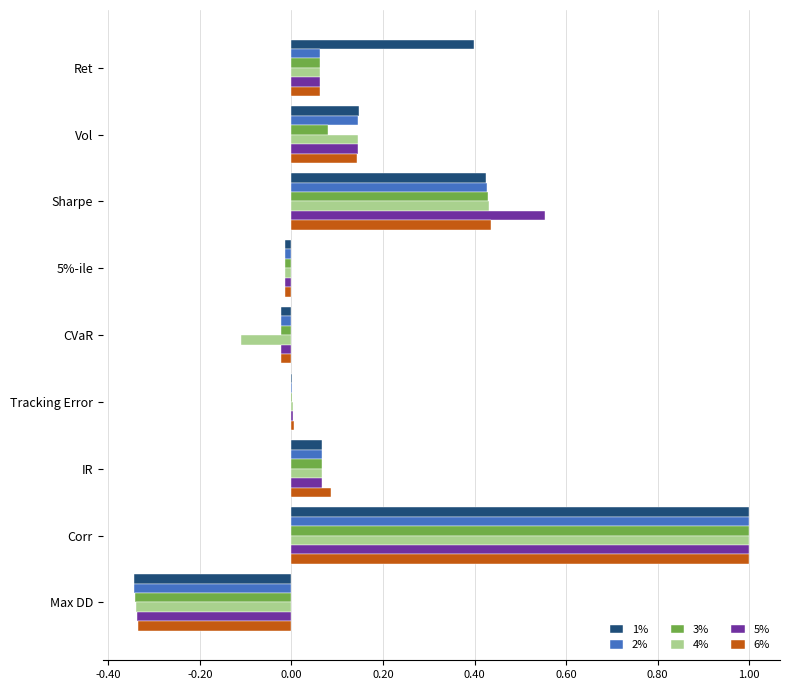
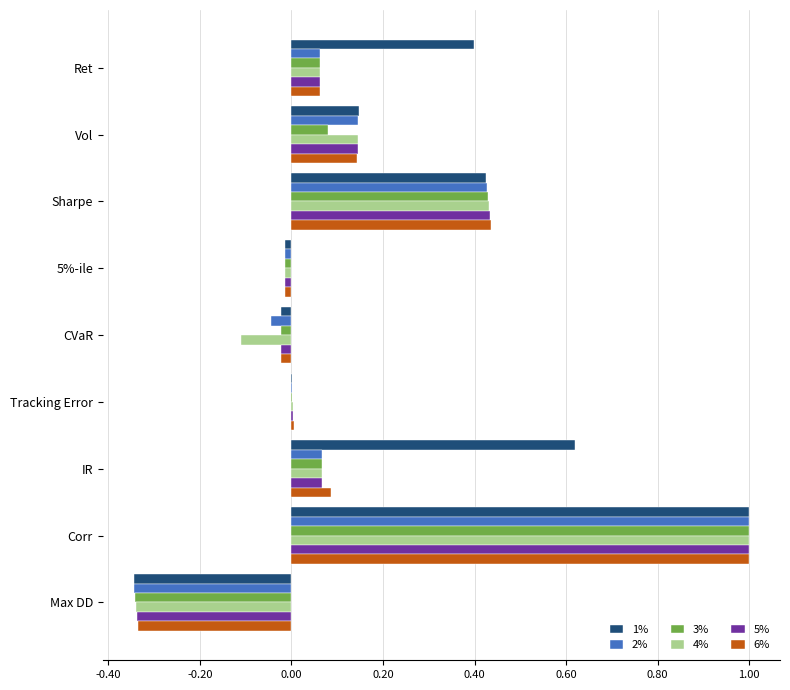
  {
    "1%": {
      "Ret": 0.40,
      "Vol": 0.15,
      "Sharpe": 0.43,
      "5%-ile": -0.01,
      "CVaR": -0.02,
-     "IR": 0.07,
+     "IR": 0.62,
      "Corr": 1.00,
      "Max DD": -0.34
    },
    "2%": {
      "Ret": 0.06,
      "Vol": 0.15,
      "Sharpe": 0.43,
      "5%-ile": -0.01,
-     "CVaR": -0.02,
+     "CVaR": -0.04,
      "IR": 0.07,
      "Corr": 1.00,
      "Max DD": -0.34
    },
    "3%": {
      "Ret": 0.06,
      "Vol": 0.08,
      "Sharpe": 0.43,
      "5%-ile": -0.01,
      "CVaR": -0.02,
      "IR": 0.07,
      "Corr": 1.00,
      "Max DD": -0.34
    },
    "4%": {
      "Ret": 0.06,
      "Vol": 0.15,
      "Sharpe": 0.43,
      "5%-ile": -0.01,
      "CVaR": -0.11,
      "IR": 0.07,
      "Corr": 1.00,
      "Max DD": -0.34
    },
    "5%": {
      "Ret": 0.06,
      "Vol": 0.14,
-     "Sharpe": 0.55,
+     "Sharpe": 0.43,
      "5%-ile": -0.01,
      "CVaR": -0.02,
      "IR": 0.07,
      "Corr": 1.00,
      "Max DD": -0.34
    },
    "6%": {
      "Ret": 0.06,
      "Vol": 0.14,
      "Sharpe": 0.44,
      "5%-ile": -0.01,
      "CVaR": -0.02,
      "IR": 0.09,
      "Corr": 1.00,
      "Max DD": -0.34
    }
  }
